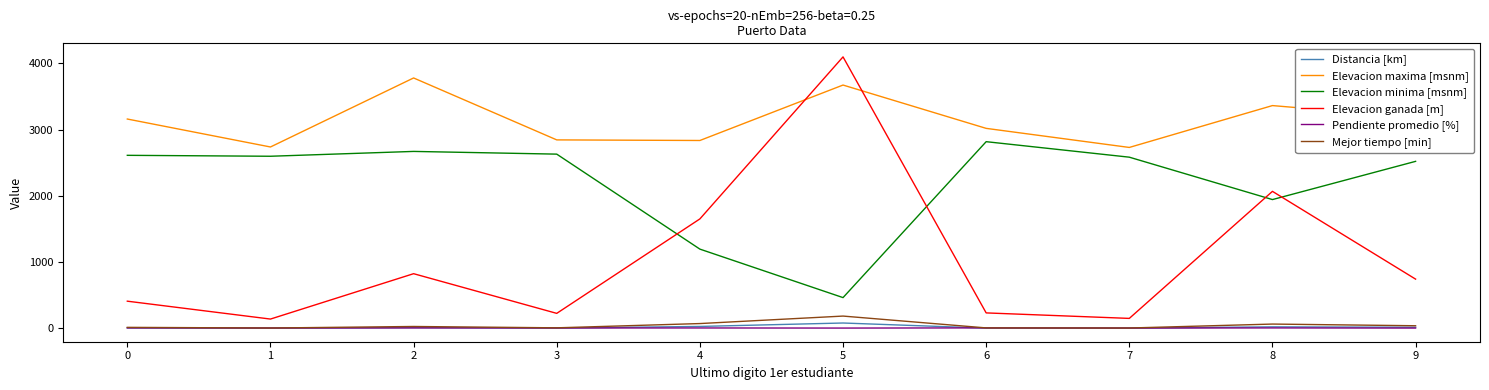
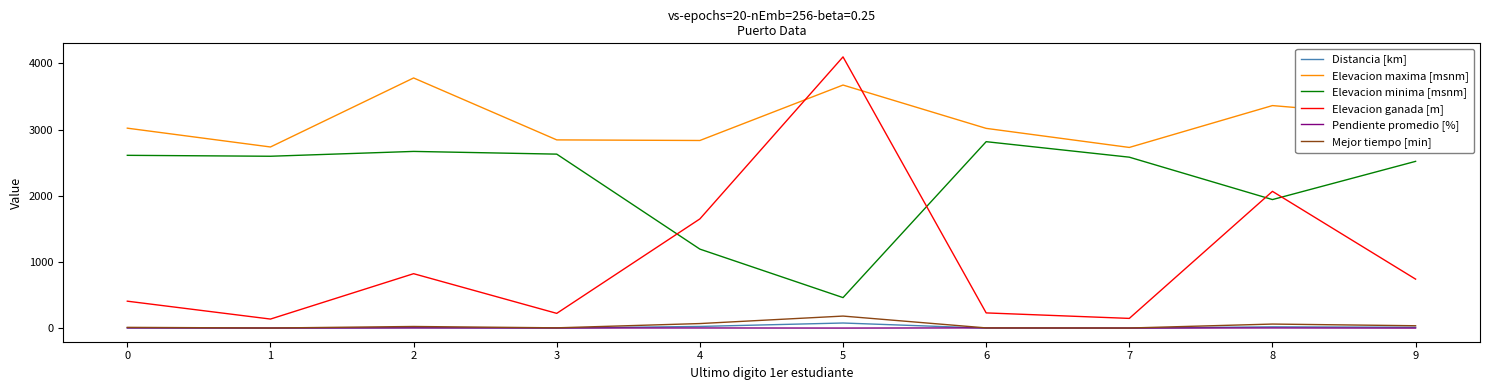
  {
    "Distancia [km]": {
      "5": 100
    },
    "Elevacion maxima [msnm]": {
-     "0": 3200,
+     "0": 3000,
      "1": 2700,
      "2": 3800,
      "3": 2800,
      "4": 2800,
      "5": 3700,
      "6": 3000,
      "7": 2700,
      "8": 3400
    },
    "Elevacion minima [msnm]": {
      "0": 2600,
      "1": 2600,
      "2": 2700,
      "3": 2600,
      "4": 1200,
      "5": 500,
      "6": 2800,
      "7": 2600,
      "8": 1900,
      "9": 2500
    },
    "Elevacion ganada [m]": {
      "0": 400,
      "1": 100,
      "2": 800,
      "3": 200,
      "4": 1700,
      "5": 4100,
      "6": 200,
      "7": 200,
      "8": 2100,
      "9": 700
    },
    "Pendiente promedio [%]": {
      "5": 0
    },
    "Mejor tiempo [min]": {
      "4": 100,
      "5": 200,
      "8": 100
    }
  }
